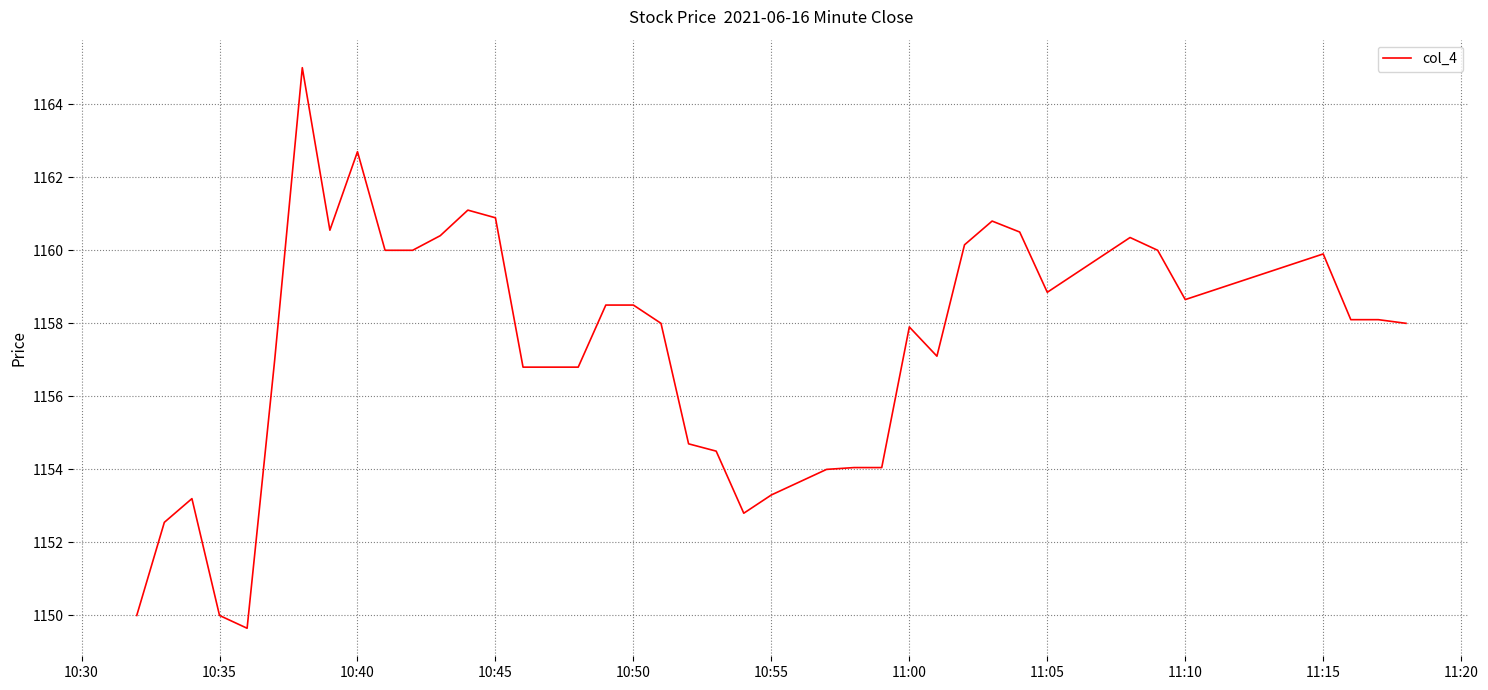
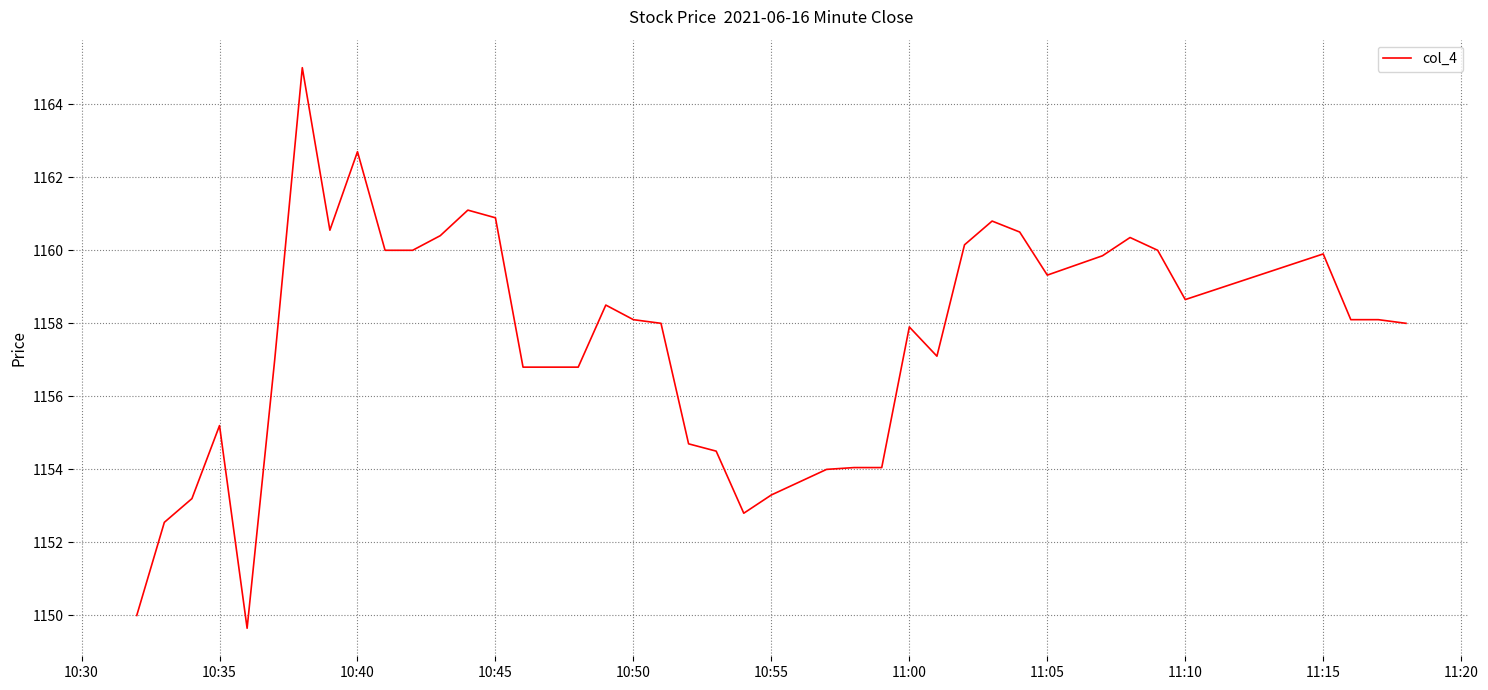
  {
-   "10:35": 1150.0,
+   "10:35": 1155.2,
    "10:40": 1162.7,
    "10:45": 1160.9,
-   "10:50": 1158.5,
+   "10:50": 1158.1,
    "10:55": 1153.3,
    "11:00": 1157.9,
-   "11:05": 1158.9,
+   "11:05": 1159.3,
    "11:10": 1158.7,
    "11:15": 1159.9
  }
